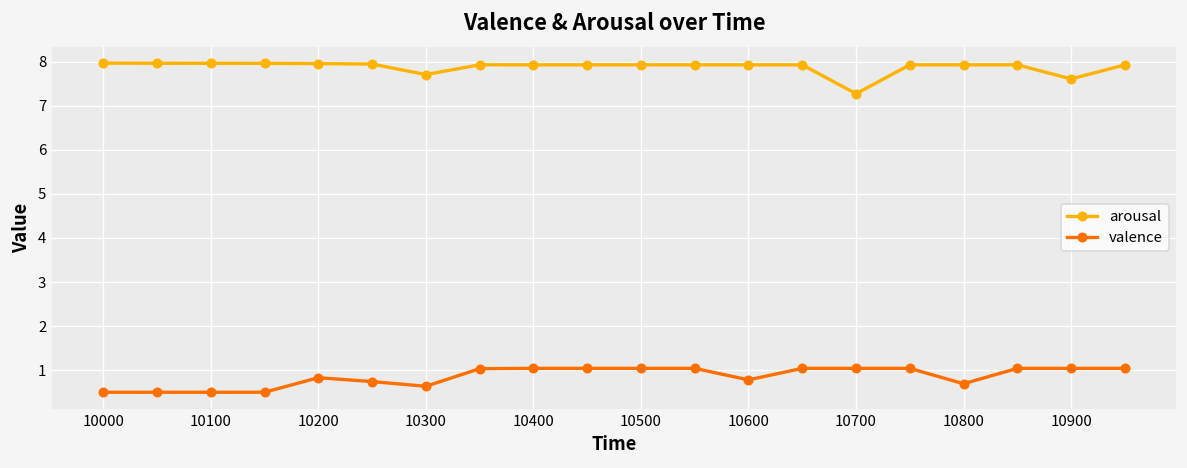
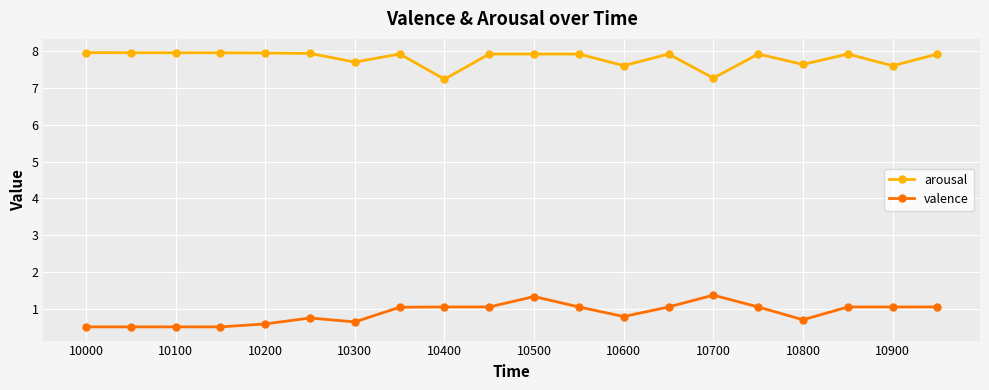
  {
    "arousal": {
      "10000": 8.0,
      "10100": 8.0,
      "10200": 8.0,
      "10300": 7.7,
-     "10400": 7.9,
+     "10400": 7.2,
      "10500": 7.9,
-     "10600": 7.9,
+     "10600": 7.6,
      "10700": 7.3,
-     "10800": 7.9,
+     "10800": 7.6,
      "10900": 7.6
    },
    "valence": {
      "10000": 0.5,
      "10100": 0.5,
-     "10200": 0.8,
+     "10200": 0.6,
      "10300": 0.6,
      "10400": 1.0,
-     "10500": 1.0,
+     "10500": 1.3,
      "10600": 0.8,
-     "10700": 1.0,
+     "10700": 1.4,
      "10800": 0.7,
      "10900": 1.0
    }
  }
